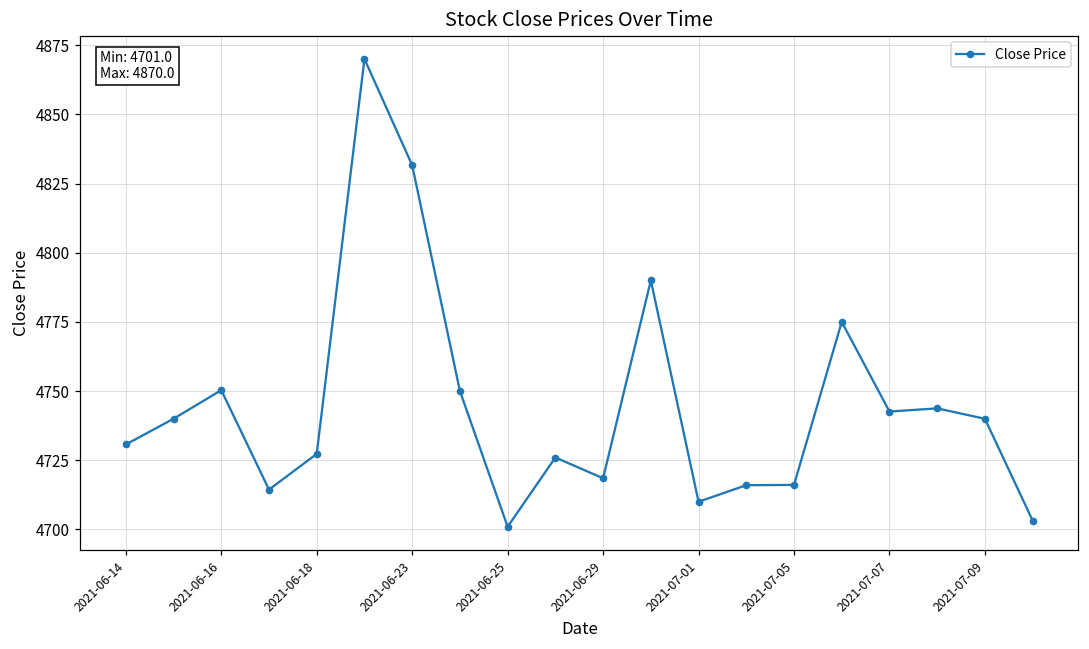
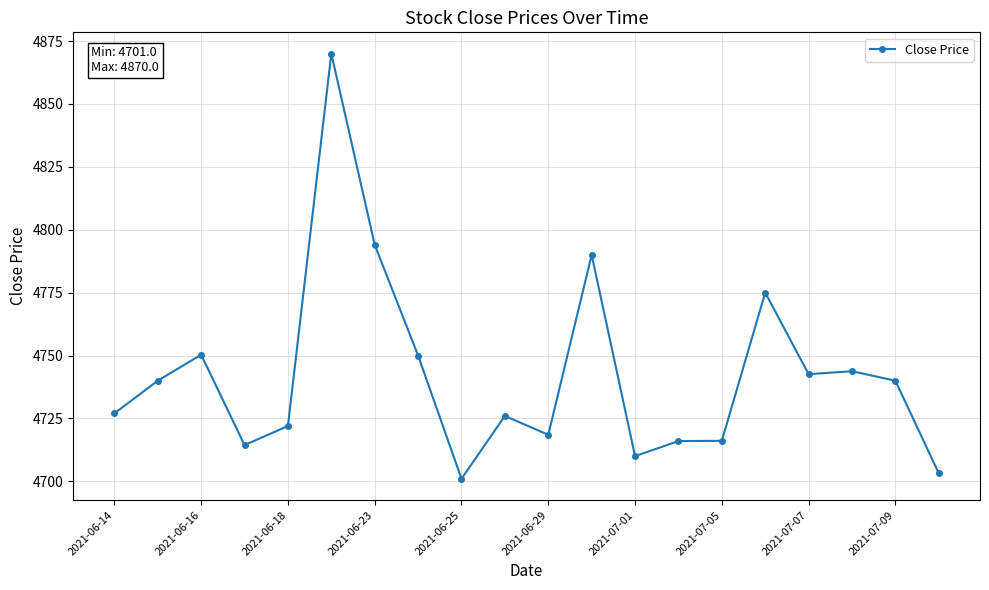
  {
-   "2021-06-14": 4731,
+   "2021-06-14": 4727,
    "2021-06-16": 4750,
-   "2021-06-18": 4727,
-   "2021-06-23": 4832,
+   "2021-06-18": 4722,
+   "2021-06-23": 4794,
    "2021-06-25": 4701,
    "2021-06-29": 4719,
    "2021-07-01": 4710,
    "2021-07-05": 4716,
    "2021-07-07": 4743,
    "2021-07-09": 4740
  }
